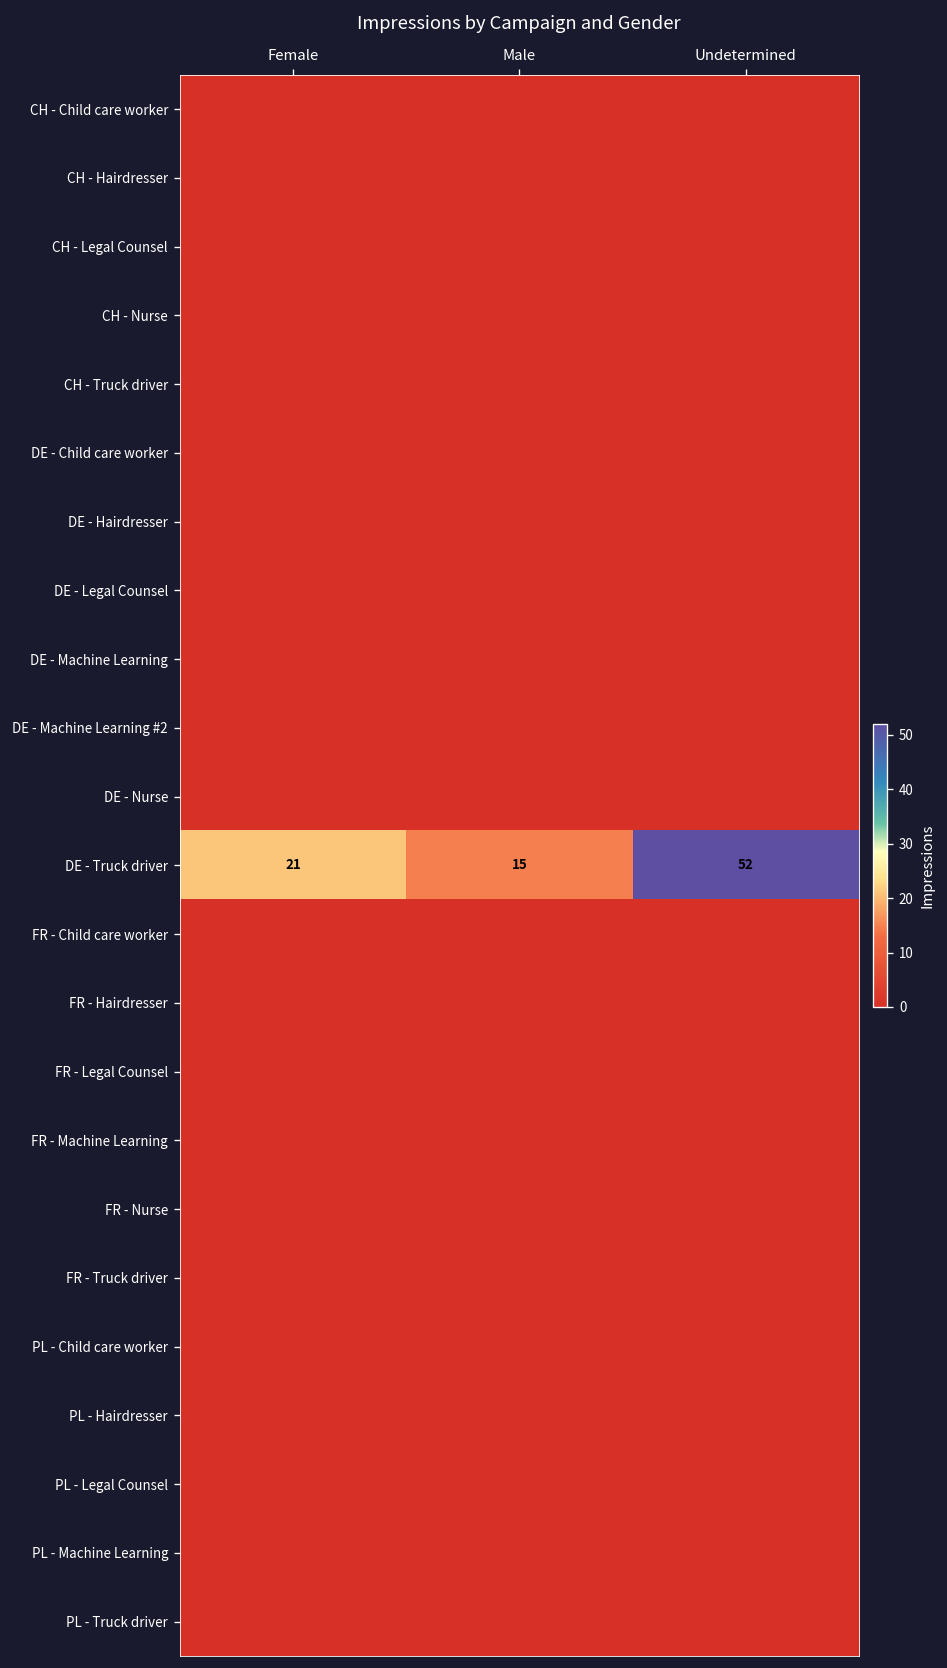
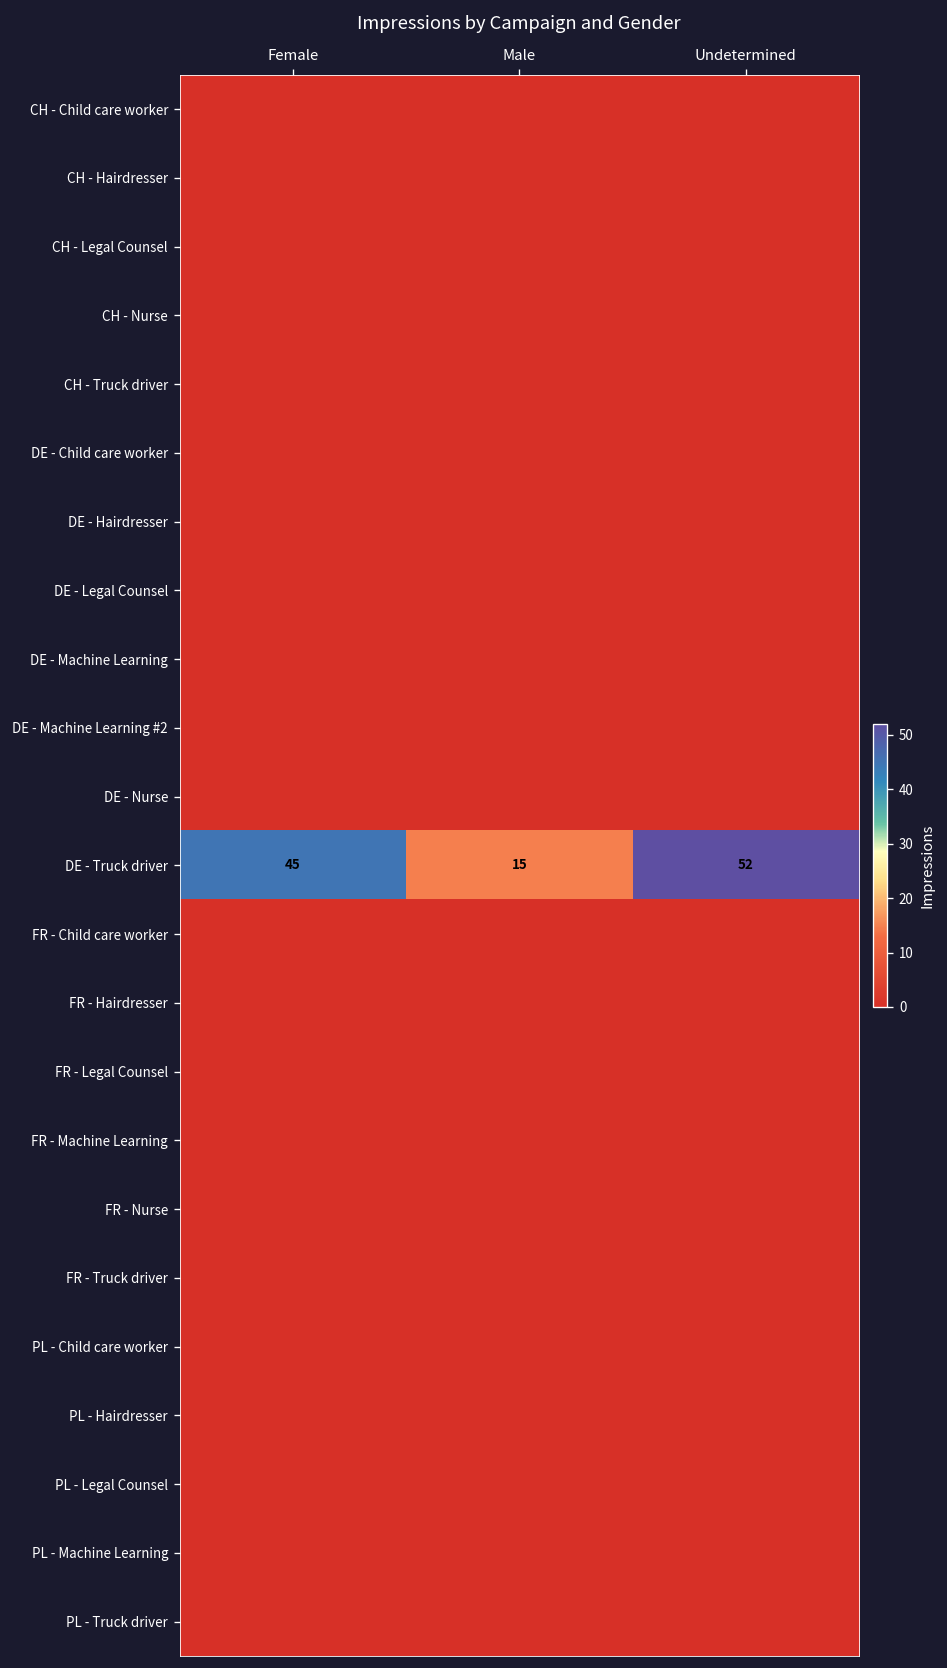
  {
    "DE - Truck driver": {
-     "Female": 21,
+     "Female": 45,
      "Male": 15,
      "Undetermined": 52
    }
  }
